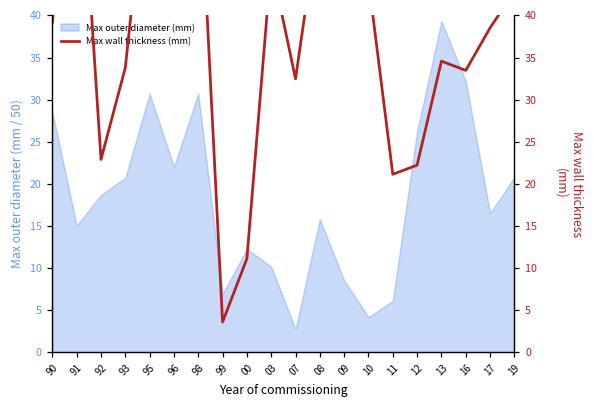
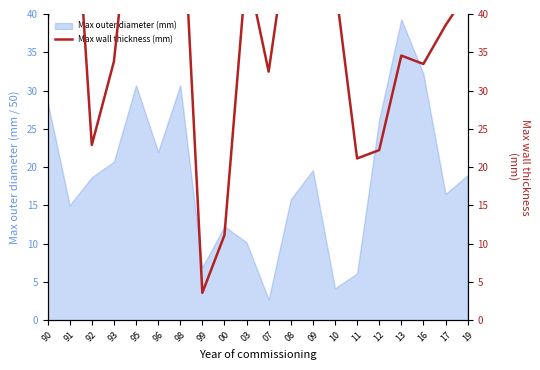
  {
    "Max outer diameter (mm)": {
      "90": 29,
      "91": 15,
      "92": 19,
      "93": 21,
      "95": 31,
      "96": 22,
      "98": 31,
      "99": 7,
      "00": 12,
      "03": 10,
      "07": 3,
      "08": 16,
-     "09": 9,
+     "09": 20,
      "10": 4,
      "11": 6,
      "12": 26,
      "13": 39,
      "16": 32,
      "17": 17,
-     "19": 21
+     "19": 19
    },
    "Max wall thickness (mm)": {
      "90": 39,
      "92": 23,
      "93": 34,
      "99": 4,
      "00": 11,
      "07": 32,
      "11": 21,
      "12": 22,
      "13": 35,
      "16": 33,
      "17": 39
    }
  }
